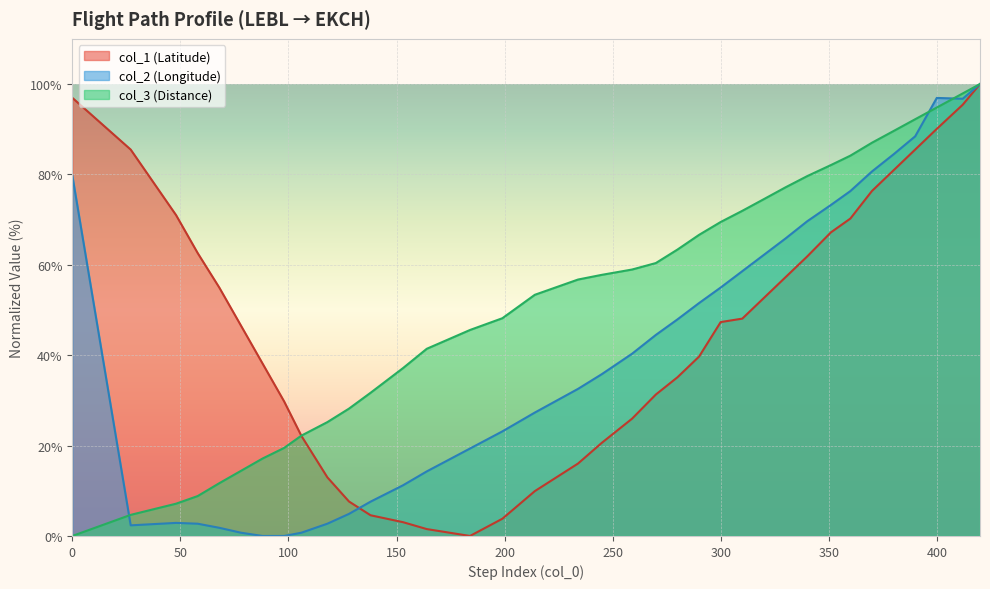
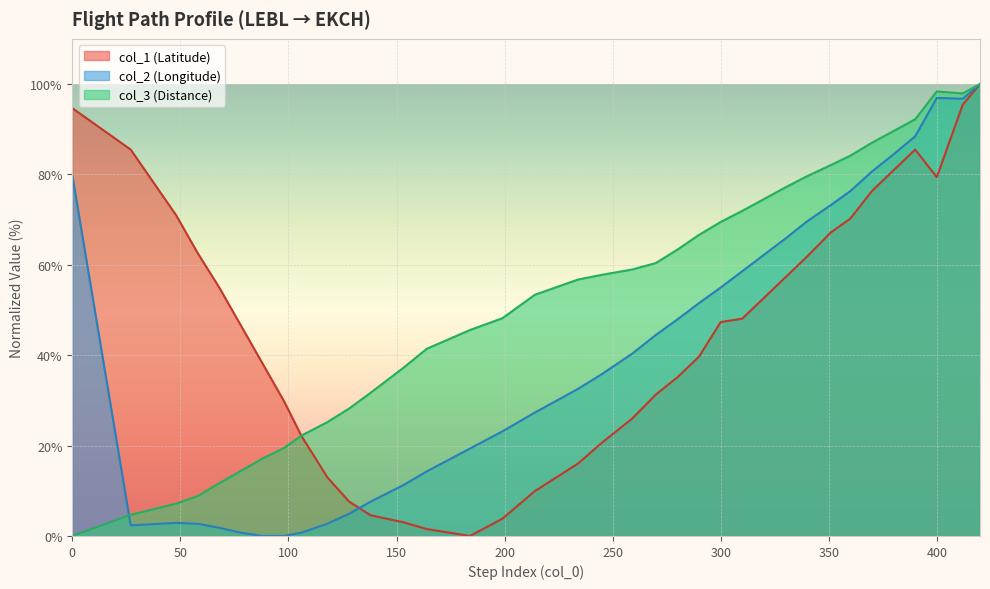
  {
    "col_1 (Latitude)": {
-     "0": "97%",
+     "0": "95%",
      "300": "47%",
-     "400": "90%"
+     "400": "79%"
    },
    "col_2 (Longitude)": {
      "0": "80%",
      "300": "55%",
      "400": "97%"
    },
    "col_3 (Distance)": {
      "0": "0%",
      "300": "69%",
-     "400": "95%"
+     "400": "98%"
    }
  }
